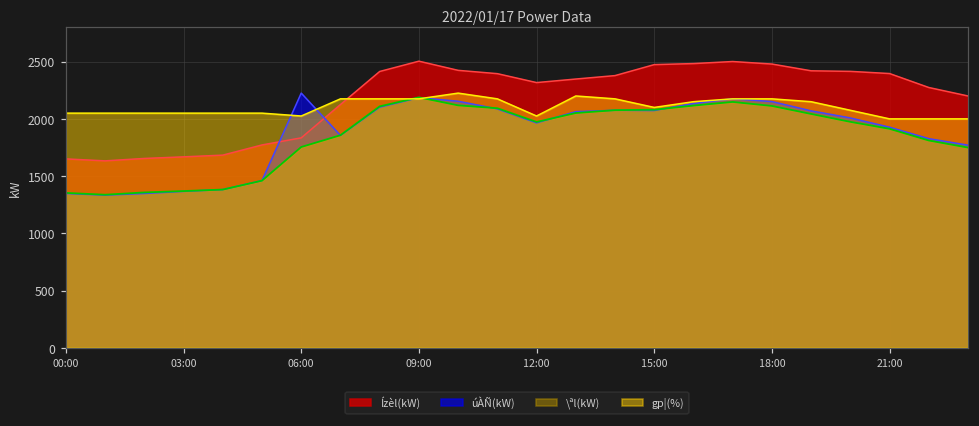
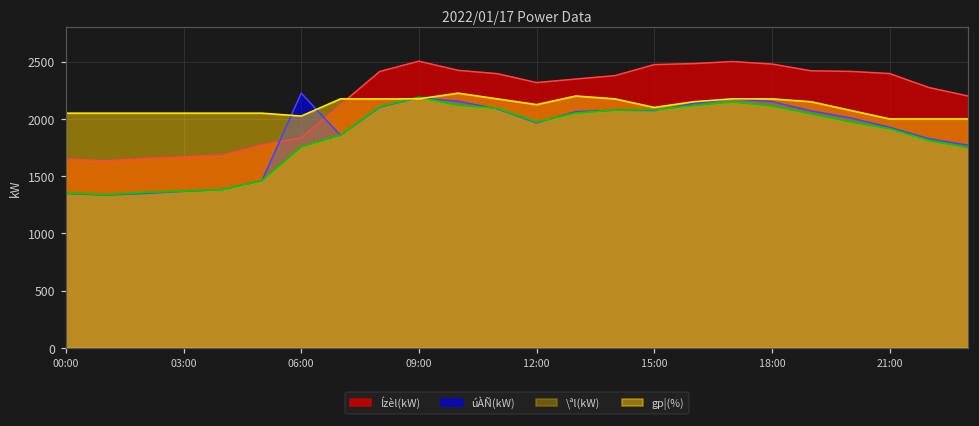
  {
    "Ízèl(kW)": {
      "00:00": 1650,
      "03:00": 1670,
      "06:00": 1830,
      "09:00": 2500,
      "12:00": 2320,
      "15:00": 2470,
      "18:00": 2480,
      "21:00": 2400
    },
    "úÀÑ(kW)": {
      "06:00": 2230
    },
    "\\ªl(kW)": {
      "06:00": 1750,
      "18:00": 2110
    },
    "gp¦(%)": {
      "00:00": 2050,
      "03:00": 2050,
      "06:00": 2030,
-     "12:00": 2030,
+     "12:00": 2130,
      "21:00": 2000
    }
  }
